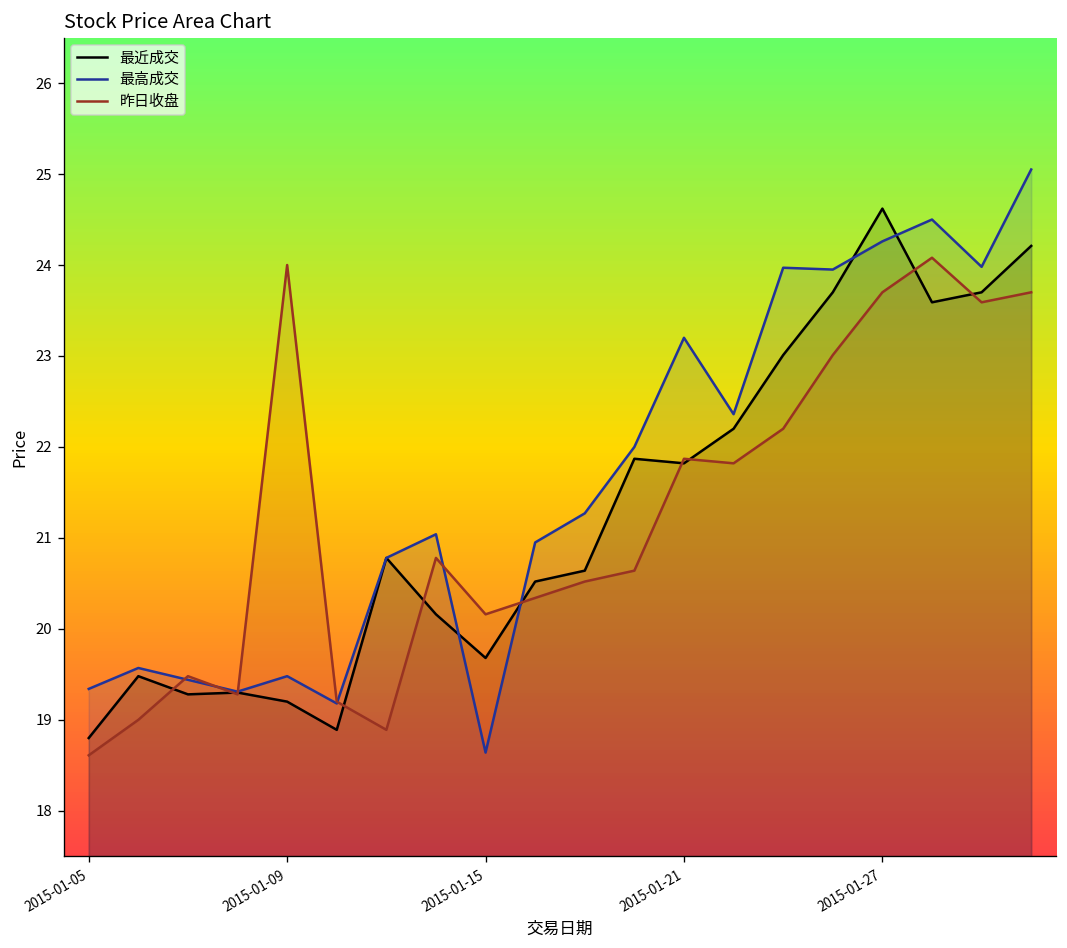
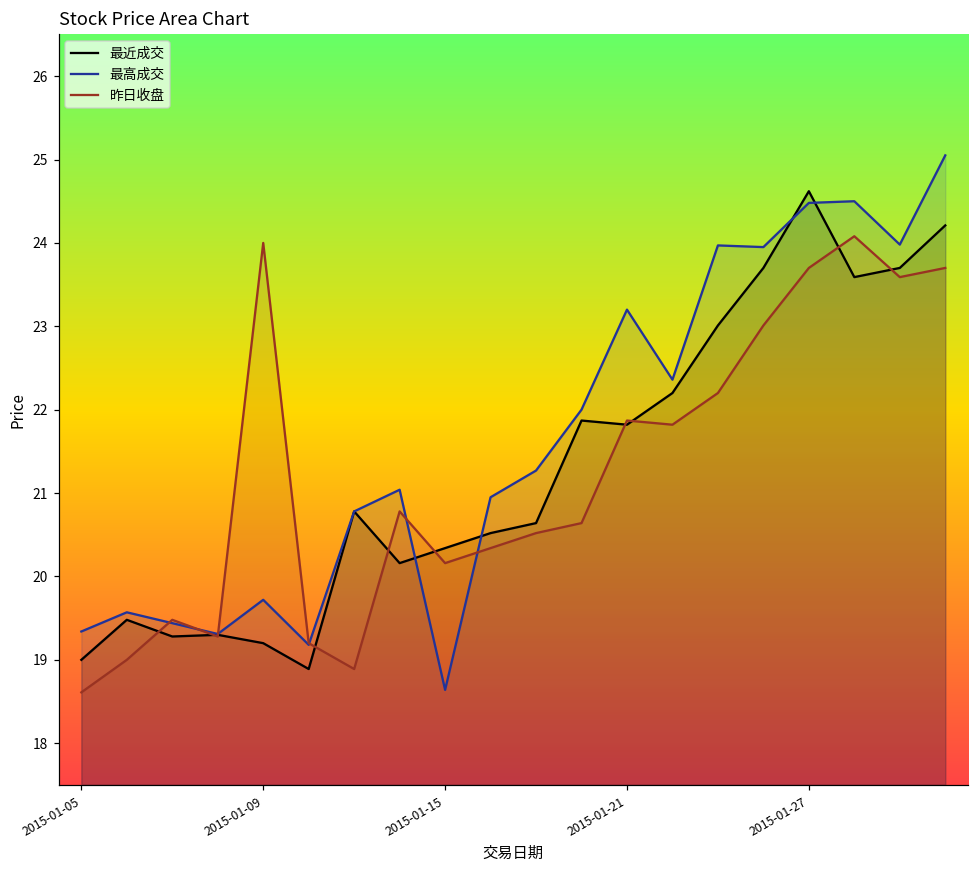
  {
    "最近成交": {
-     "2015-01-05": 18.8,
+     "2015-01-05": 19.0,
      "2015-01-09": 19.2,
-     "2015-01-15": 19.7,
+     "2015-01-15": 20.3,
      "2015-01-21": 21.8,
      "2015-01-27": 24.6
    },
    "最高成交": {
      "2015-01-05": 19.3,
-     "2015-01-09": 19.5,
+     "2015-01-09": 19.7,
      "2015-01-15": 18.6,
      "2015-01-21": 23.2,
-     "2015-01-27": 24.3
+     "2015-01-27": 24.5
    },
    "昨日收盘": {
      "2015-01-05": 18.6,
      "2015-01-09": 24.0,
      "2015-01-15": 20.2,
      "2015-01-21": 21.9,
      "2015-01-27": 23.7
    }
  }
